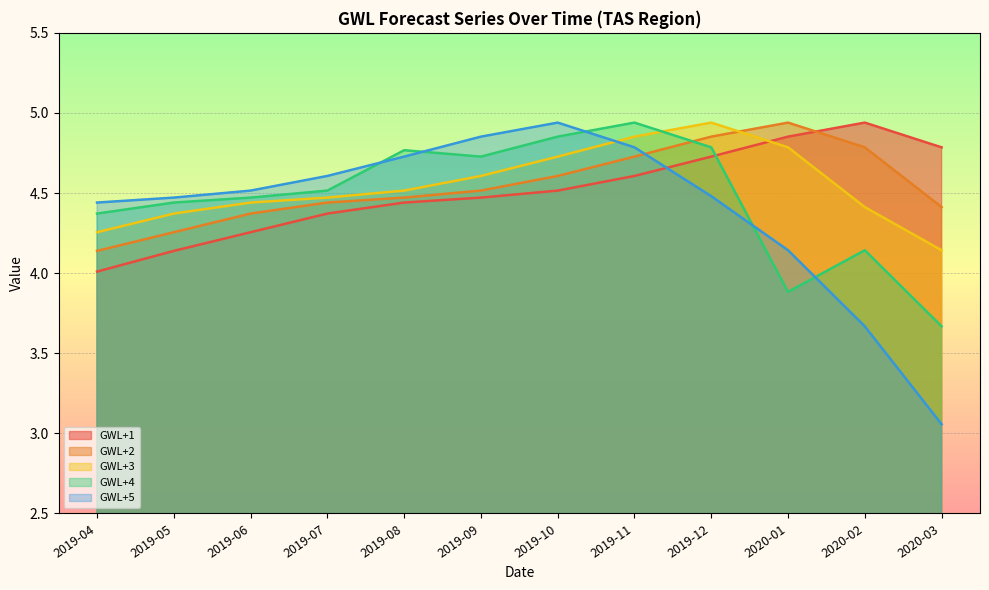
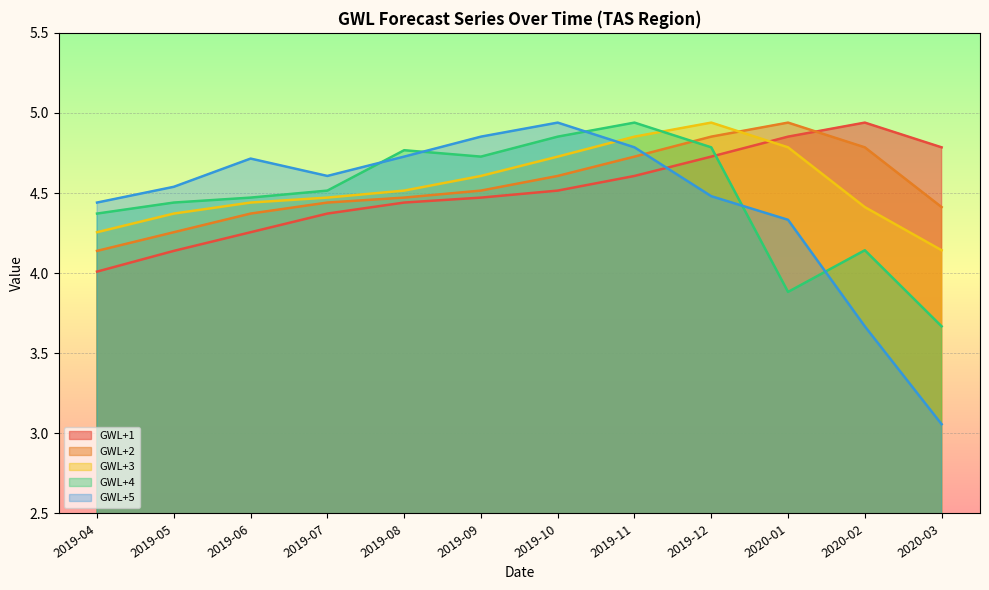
  {
    "GWL+4": {
      "2019-04": 4.37,
      "2019-05": 4.44,
      "2019-06": 4.47,
      "2019-07": 4.52,
      "2019-08": 4.77,
      "2019-09": 4.73,
      "2019-10": 4.85,
      "2019-11": 4.94,
      "2019-12": 4.79,
      "2020-01": 3.88,
      "2020-02": 4.14,
      "2020-03": 3.67
    },
    "GWL+5": {
      "2019-04": 4.44,
-     "2019-05": 4.47,
-     "2019-06": 4.52,
+     "2019-05": 4.54,
+     "2019-06": 4.72,
      "2019-07": 4.61,
      "2019-08": 4.73,
      "2019-09": 4.85,
      "2019-10": 4.94,
      "2019-11": 4.79,
      "2019-12": 4.48,
-     "2020-01": 4.14,
+     "2020-01": 4.33,
      "2020-02": 3.67,
      "2020-03": 3.06
    }
  }
